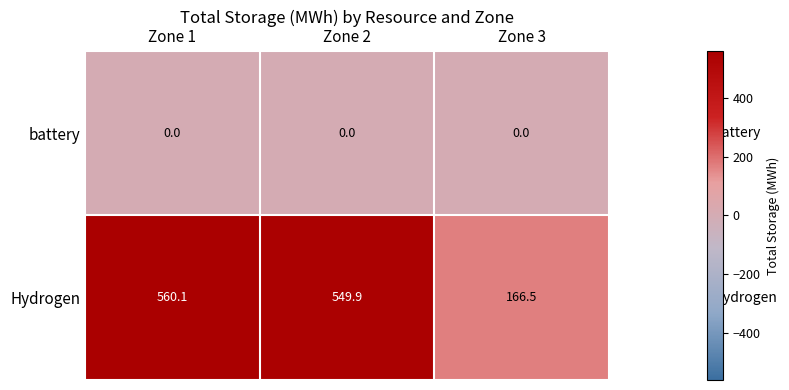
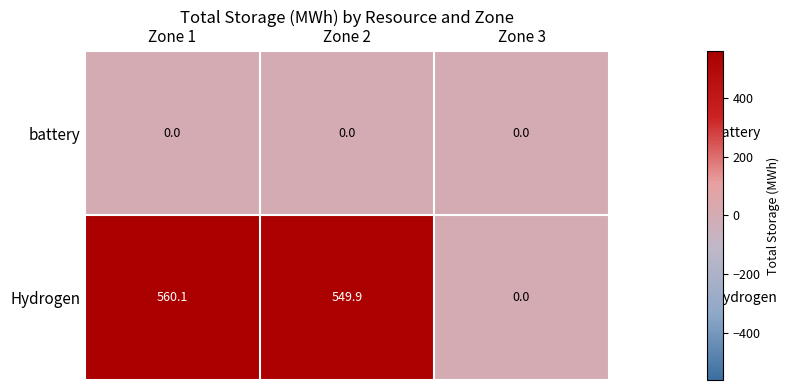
  {
    "battery": {
      "Zone 1": 0.0,
      "Zone 2": 0.0,
      "Zone 3": 0.0
    },
    "Hydrogen": {
      "Zone 1": 560.1,
      "Zone 2": 549.9,
-     "Zone 3": 166.5
+     "Zone 3": 0.0
    }
  }
